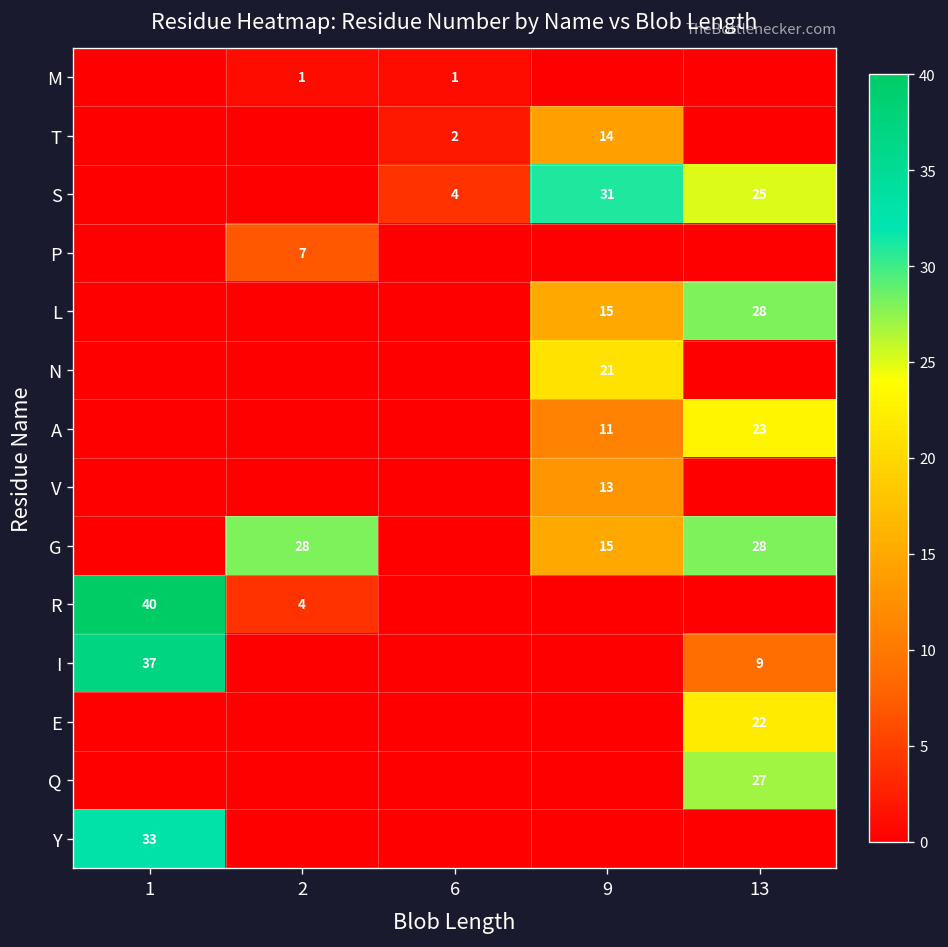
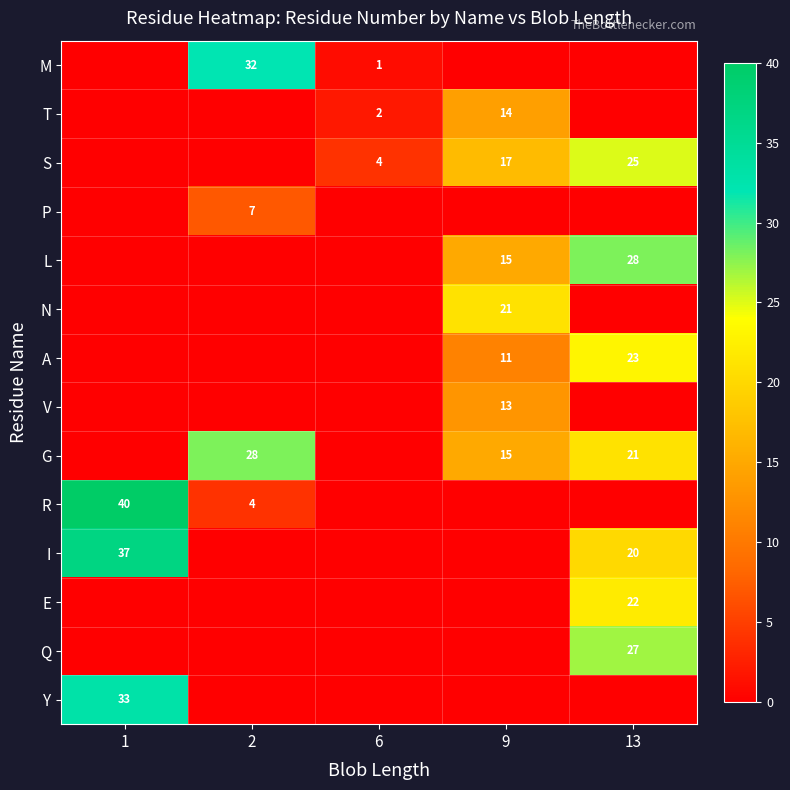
  {
    "M": {
-     "2": 1,
+     "2": 32,
      "6": 1
    },
    "T": {
      "6": 2,
      "9": 14
    },
    "S": {
      "6": 4,
-     "9": 31,
+     "9": 17,
      "13": 25
    },
    "P": {
      "2": 7
    },
    "L": {
      "9": 15,
      "13": 28
    },
    "N": {
      "9": 21
    },
    "A": {
      "9": 11,
      "13": 23
    },
    "V": {
      "9": 13
    },
    "G": {
      "2": 28,
      "9": 15,
-     "13": 28
+     "13": 21
    },
    "R": {
      "1": 40,
      "2": 4
    },
    "I": {
      "1": 37,
-     "13": 9
+     "13": 20
    },
    "E": {
      "13": 22
    },
    "Q": {
      "13": 27
    },
    "Y": {
      "1": 33
    }
  }
